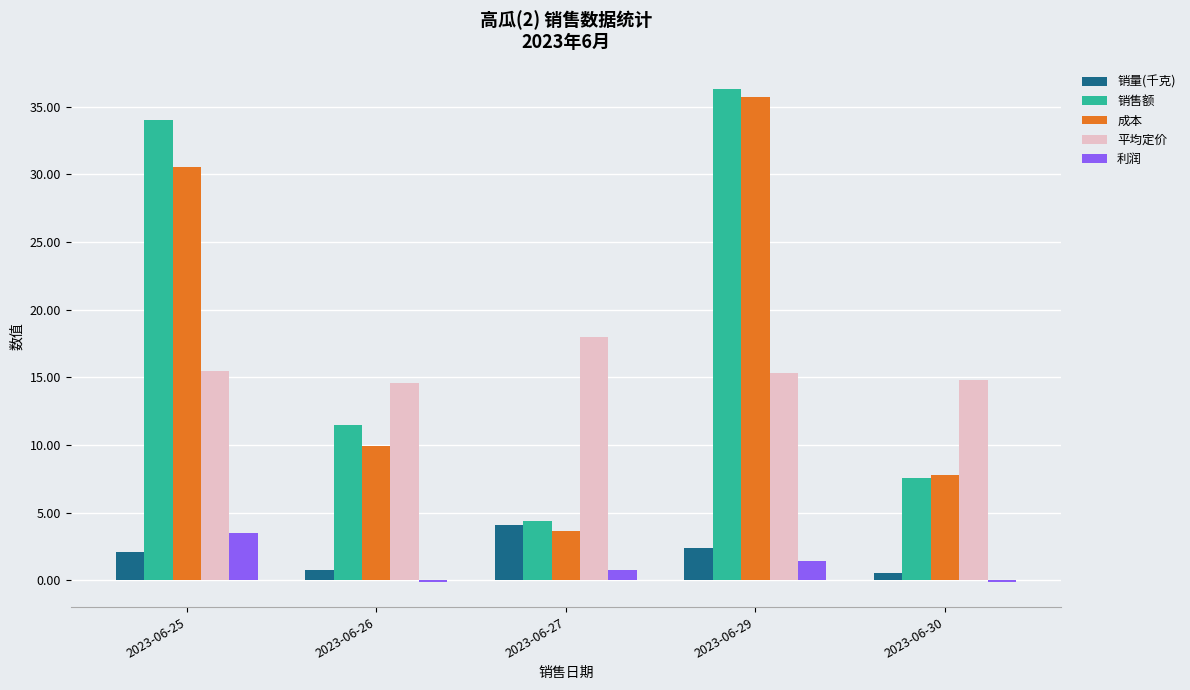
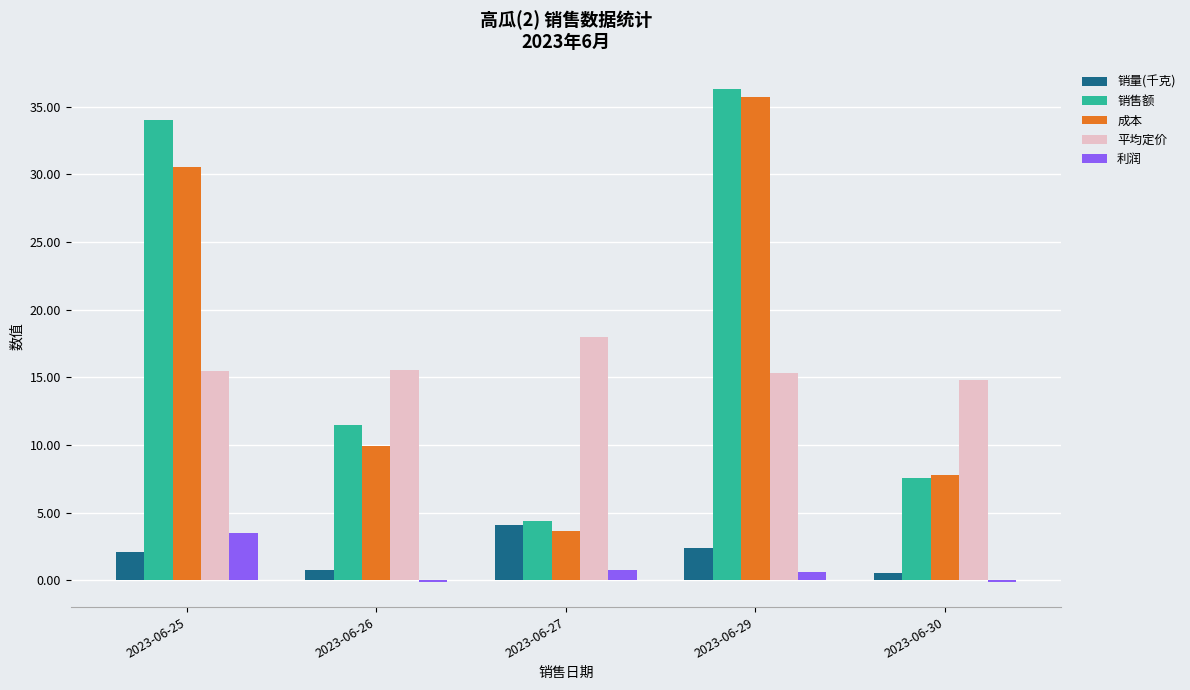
  {
    "销量(千克)": {
      "2023-06-25": 2.1,
      "2023-06-26": 0.8,
      "2023-06-27": 4.1,
      "2023-06-29": 2.4,
      "2023-06-30": 0.5
    },
    "销售额": {
      "2023-06-25": 34.0,
      "2023-06-26": 11.5,
      "2023-06-27": 4.4,
      "2023-06-29": 36.3,
      "2023-06-30": 7.6
    },
    "成本": {
      "2023-06-25": 30.5,
      "2023-06-26": 9.9,
      "2023-06-27": 3.6,
      "2023-06-29": 35.7,
      "2023-06-30": 7.7
    },
    "平均定价": {
      "2023-06-25": 15.5,
-     "2023-06-26": 14.6,
+     "2023-06-26": 15.5,
      "2023-06-27": 18.0,
      "2023-06-29": 15.3,
      "2023-06-30": 14.8
    },
    "利润": {
      "2023-06-25": 3.5,
      "2023-06-27": 0.8,
-     "2023-06-29": 1.5
+     "2023-06-29": 0.6
    }
  }
